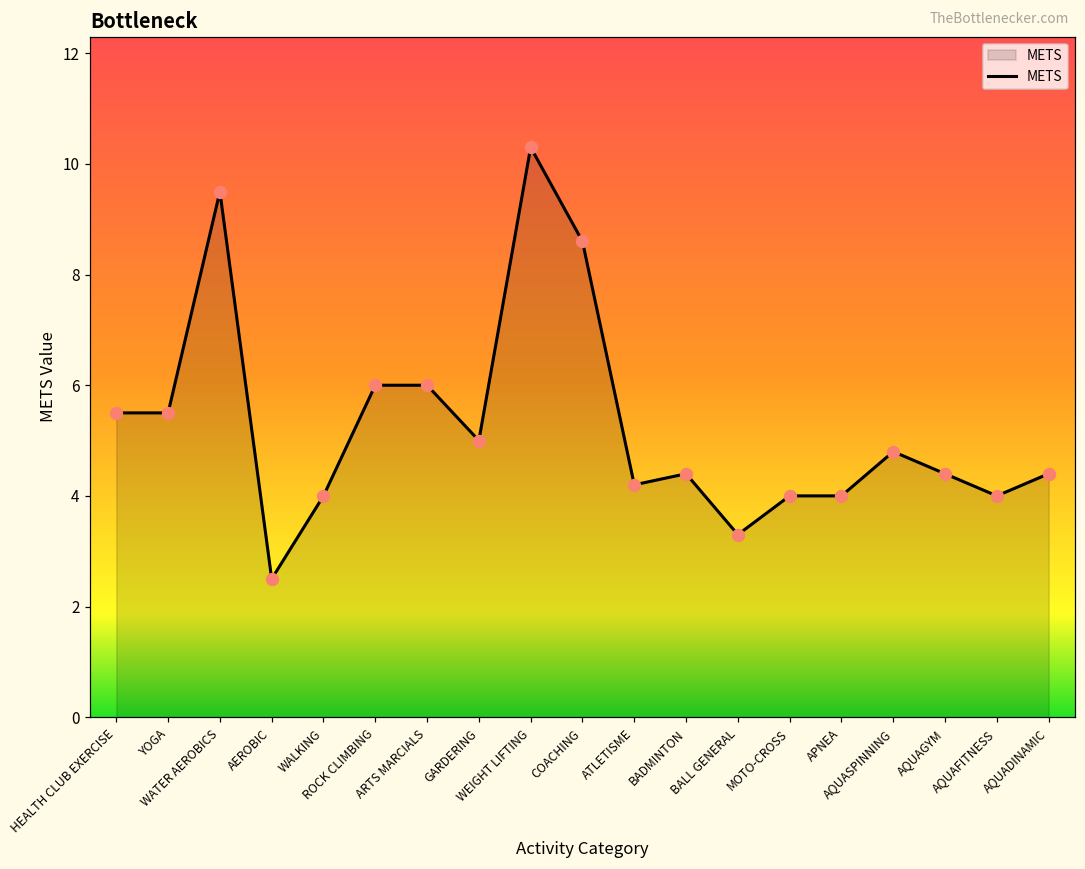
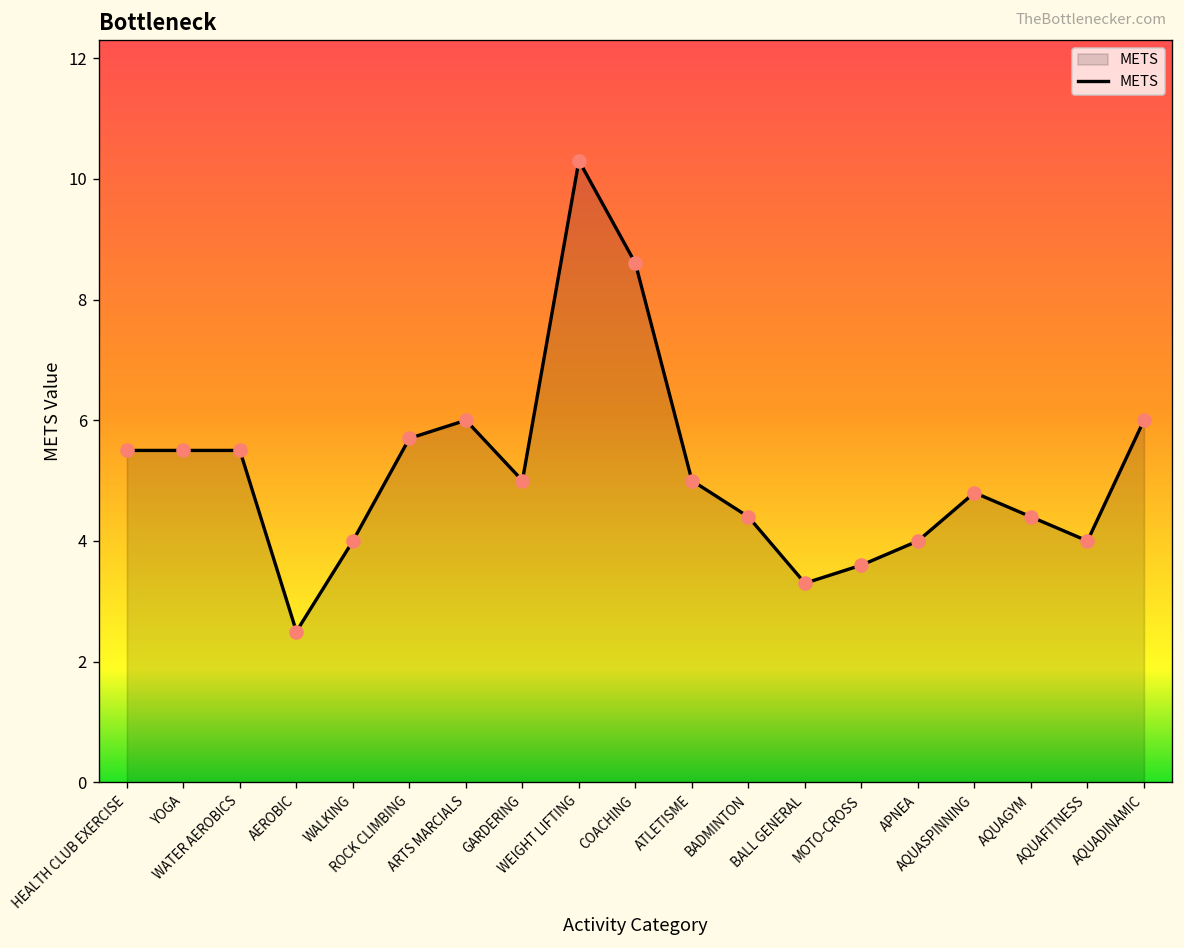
  {
    "HEALTH CLUB EXERCISE": 5.5,
    "YOGA": 5.5,
-   "WATER AEROBICS": 9.5,
+   "WATER AEROBICS": 5.5,
    "AEROBIC": 2.5,
    "WALKING": 4.0,
-   "ROCK CLIMBING": 6.0,
+   "ROCK CLIMBING": 5.7,
    "ARTS MARCIALS": 6.0,
    "GARDERING": 5.0,
    "WEIGHT LIFTING": 10.3,
    "COACHING": 8.6,
-   "ATLETISME": 4.2,
+   "ATLETISME": 5.0,
    "BADMINTON": 4.4,
    "BALL GENERAL": 3.3,
-   "MOTO-CROSS": 4.0,
+   "MOTO-CROSS": 3.6,
    "APNEA": 4.0,
    "AQUASPINNING": 4.8,
    "AQUAGYM": 4.4,
    "AQUAFITNESS": 4.0,
-   "AQUADINAMIC": 4.4
+   "AQUADINAMIC": 6.0
  }
